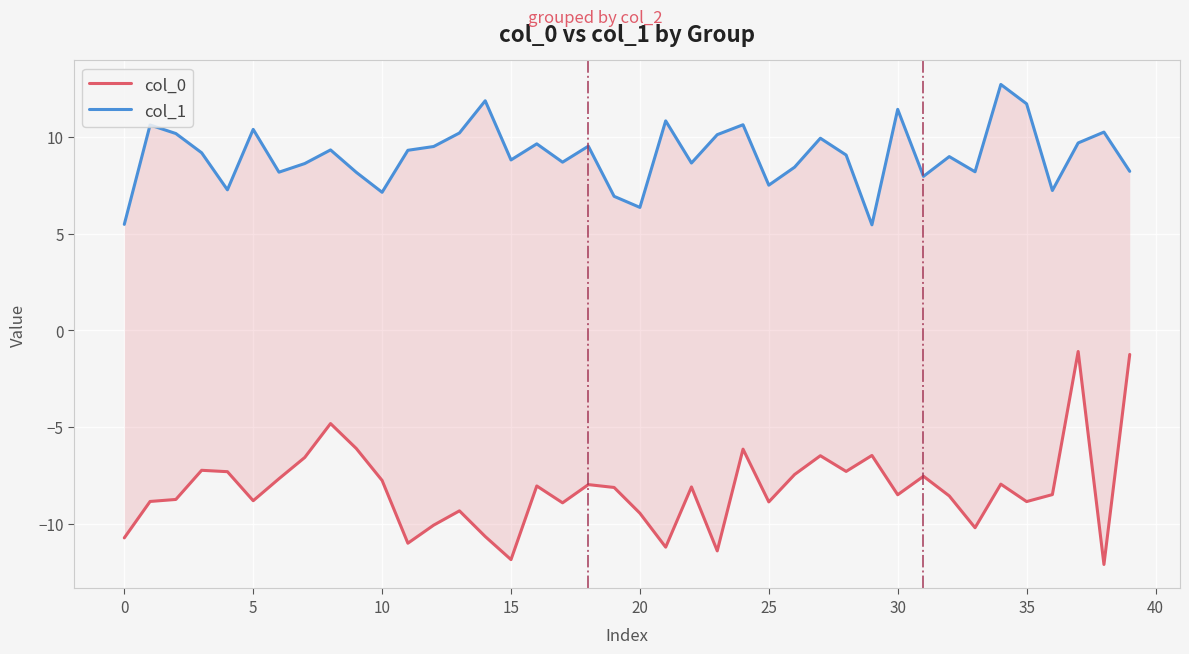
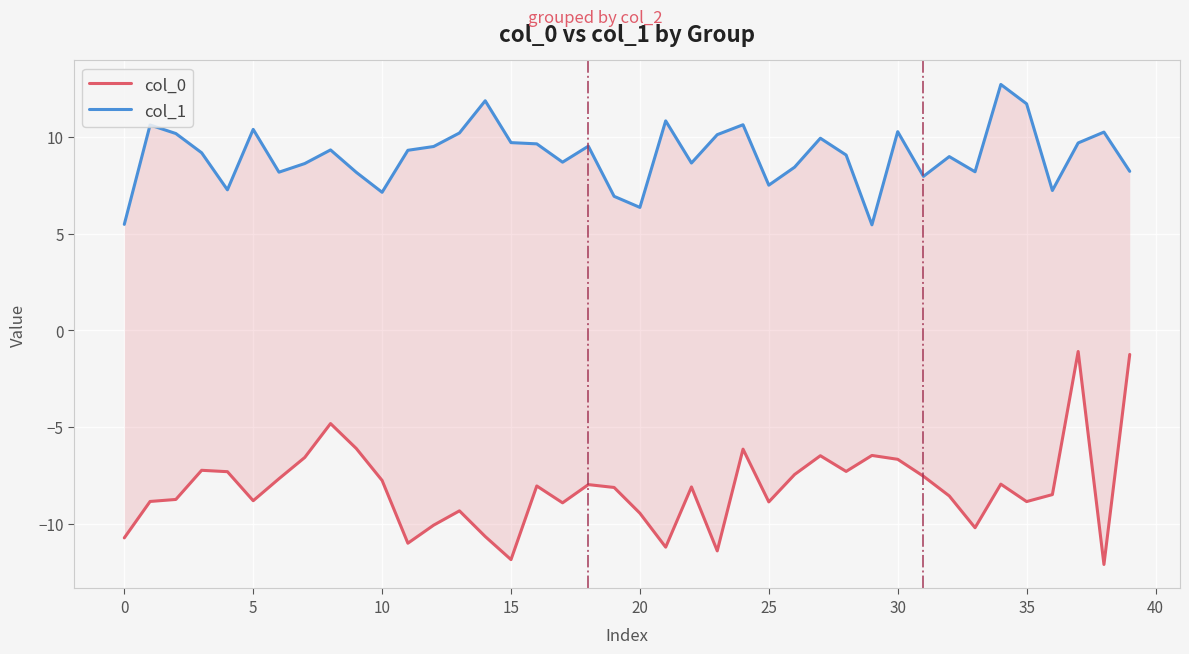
  {
    "col_0": {
      "0": -10.7,
      "5": -8.8,
      "10": -7.8,
      "15": -11.9,
      "20": -9.5,
      "25": -8.9,
-     "30": -8.5,
+     "30": -6.7,
      "35": -8.9
    },
    "col_1": {
      "0": 5.5,
      "5": 10.4,
      "10": 7.1,
-     "15": 8.8,
+     "15": 9.7,
      "20": 6.4,
      "25": 7.5,
-     "30": 11.4,
+     "30": 10.3,
      "35": 11.7
    }
  }
